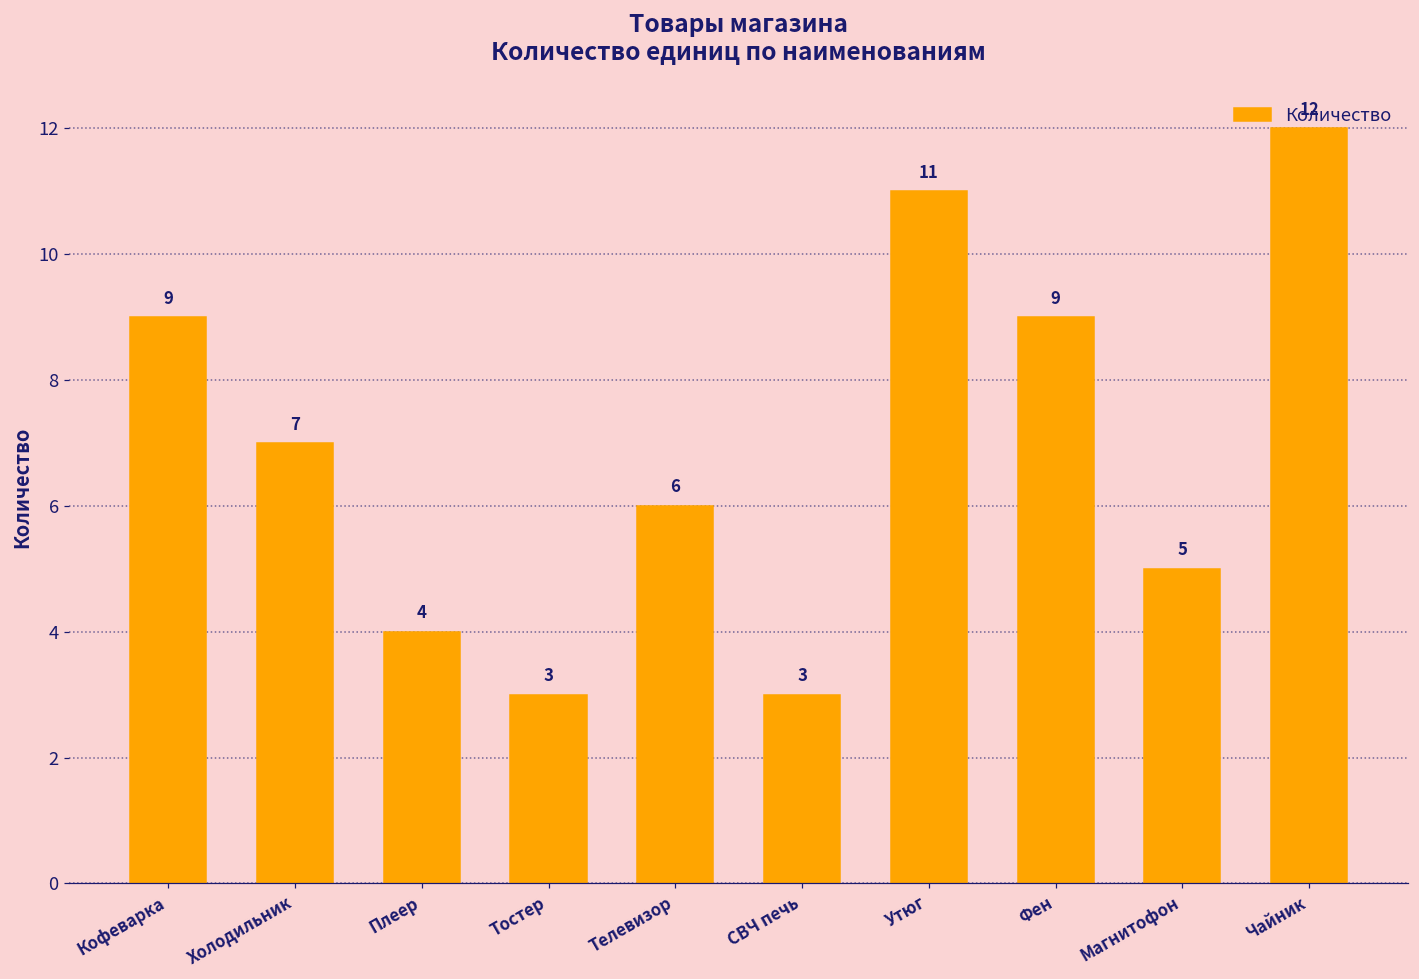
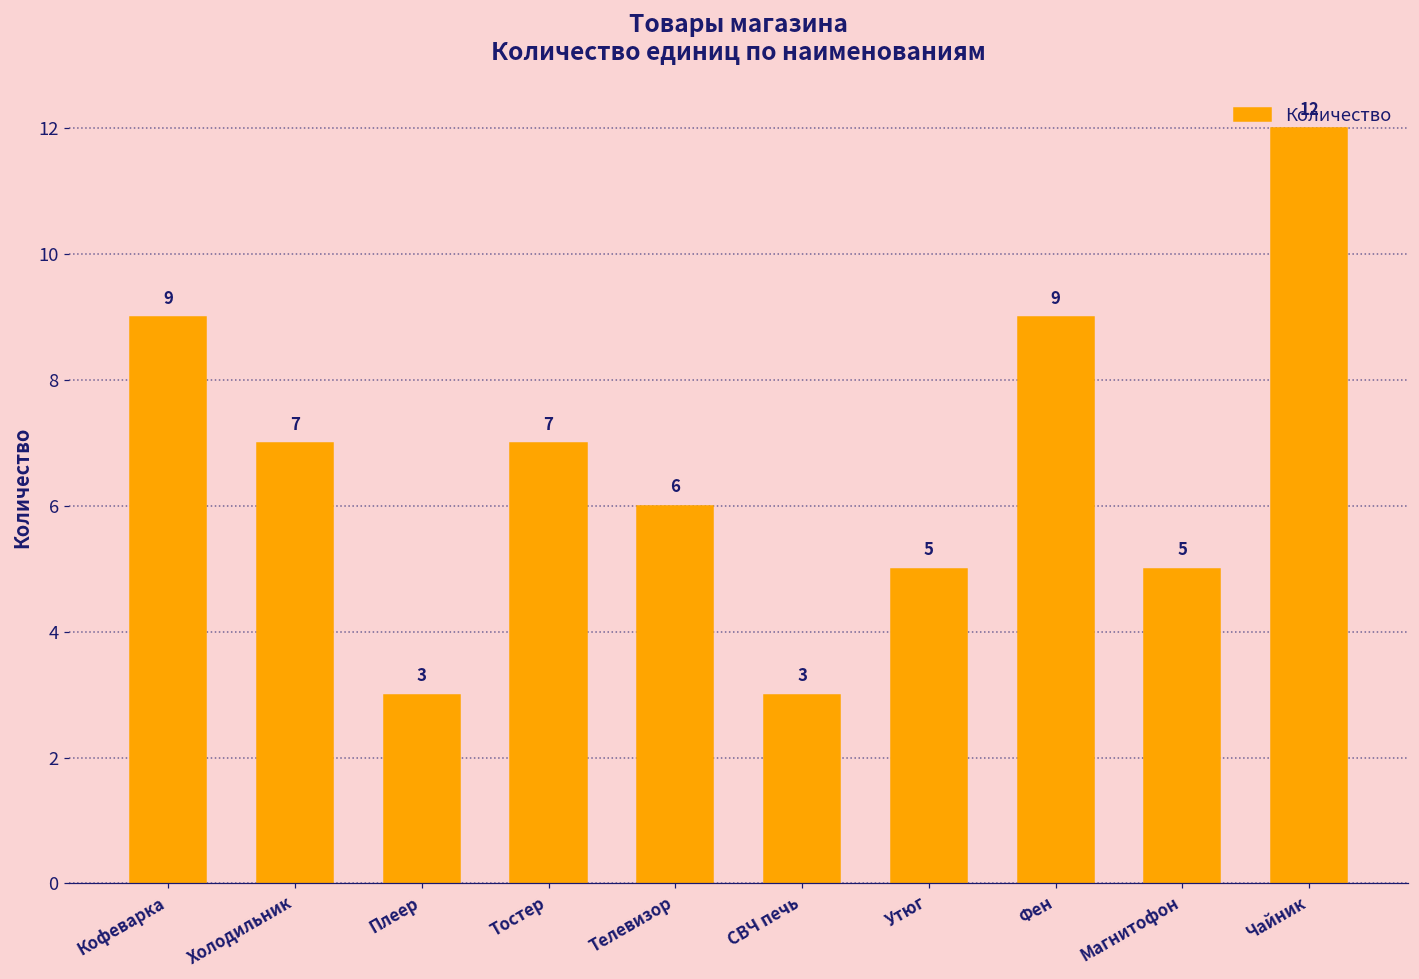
  {
    "Кофеварка": 9,
    "Холодильник": 7,
-   "Плеер": 4,
-   "Тостер": 3,
+   "Плеер": 3,
+   "Тостер": 7,
    "Телевизор": 6,
    "СВЧ печь": 3,
-   "Утюг": 11,
+   "Утюг": 5,
    "Фен": 9,
    "Магнитофон": 5,
    "Чайник": 12
  }
